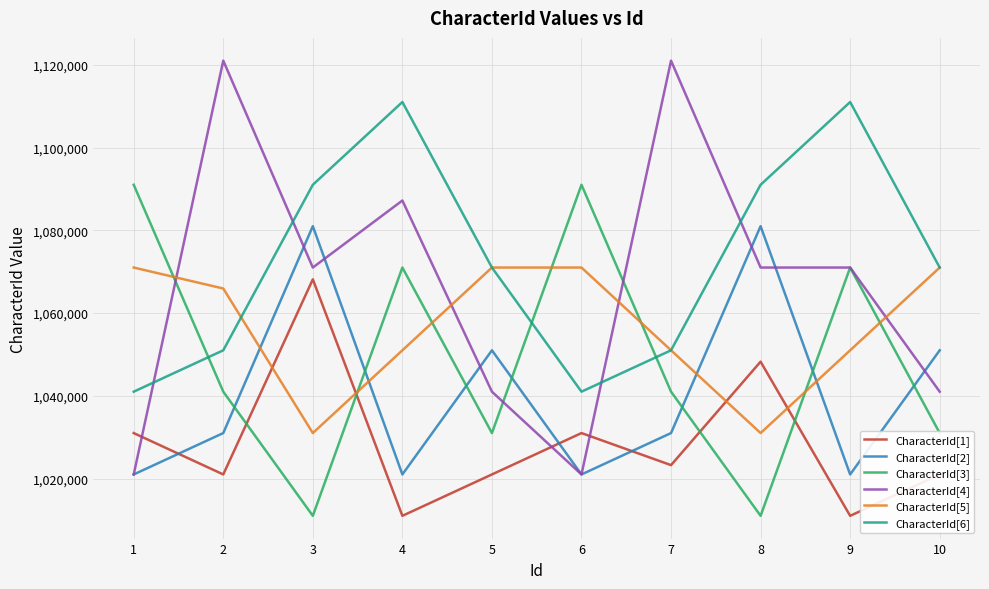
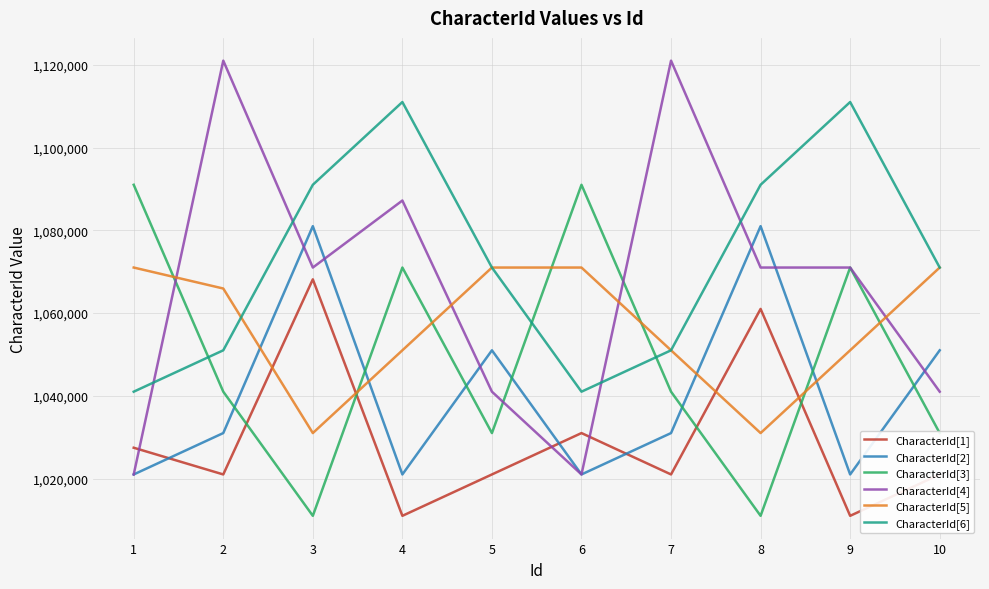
  {
    "CharacterId[1]": {
-     "1": "1,031,000",
+     "1": "1,027,000",
      "2": "1,021,000",
      "3": "1,068,000",
      "4": "1,011,000",
      "5": "1,021,000",
      "6": "1,031,000",
-     "7": "1,023,000",
-     "8": "1,048,000",
+     "7": "1,021,000",
+     "8": "1,061,000",
      "9": "1,011,000"
    },
    "CharacterId[2]": {
      "2": "1,031,000",
      "3": "1,081,000",
      "4": "1,021,000",
      "5": "1,051,000",
      "7": "1,031,000",
      "8": "1,081,000",
      "9": "1,021,000",
      "10": "1,051,000"
    },
    "CharacterId[4]": {
      "2": "1,121,000",
      "3": "1,071,000",
      "4": "1,087,000",
      "5": "1,041,000",
      "7": "1,121,000",
      "8": "1,071,000",
      "10": "1,041,000"
    },
    "CharacterId[5]": {
      "1": "1,071,000",
      "2": "1,066,000",
      "3": "1,031,000",
      "4": "1,051,000",
      "6": "1,071,000",
      "8": "1,031,000",
      "9": "1,051,000"
    }
  }
